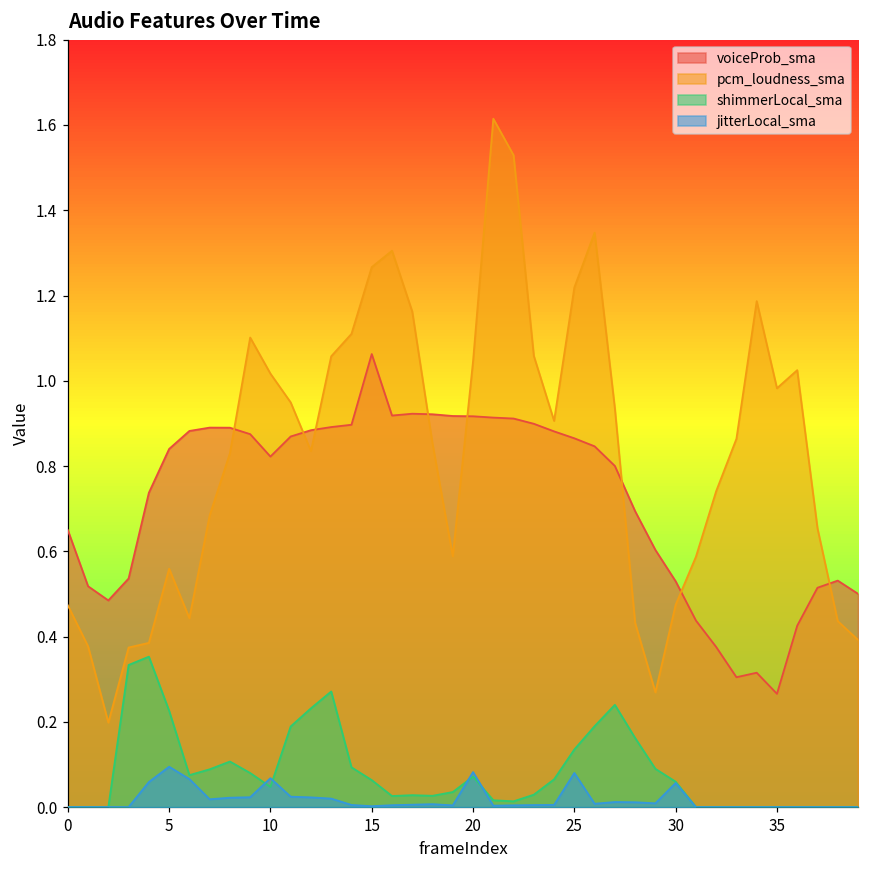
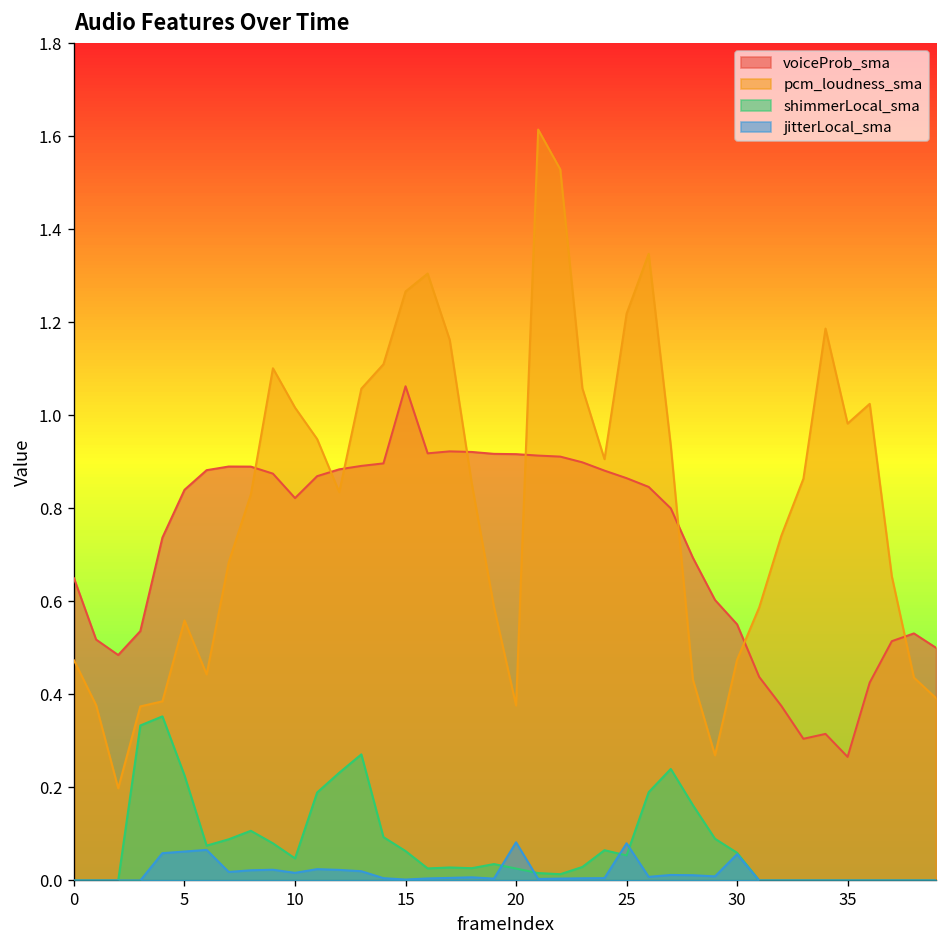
  {
    "voiceProb_sma": {
      "0": 0.65,
      "5": 0.84,
      "10": 0.82,
      "15": 1.06,
      "20": 0.92,
      "25": 0.87,
-     "30": 0.53,
+     "30": 0.55,
      "35": 0.27
    },
    "pcm_loudness_sma": {
      "0": 0.47,
      "5": 0.56,
      "10": 1.02,
      "15": 1.27,
-     "20": 1.05,
+     "20": 0.38,
      "25": 1.22,
      "30": 0.47,
      "35": 0.98
    },
    "shimmerLocal_sma": {
      "5": 0.23,
      "10": 0.05,
      "15": 0.06,
-     "20": 0.07,
-     "25": 0.14
+     "20": 0.03,
+     "25": 0.05
    },
    "jitterLocal_sma": {
-     "5": 0.09,
-     "10": 0.07,
+     "5": 0.06,
+     "10": 0.02,
      "15": 0.00,
      "20": 0.08,
      "25": 0.08
    }
  }
